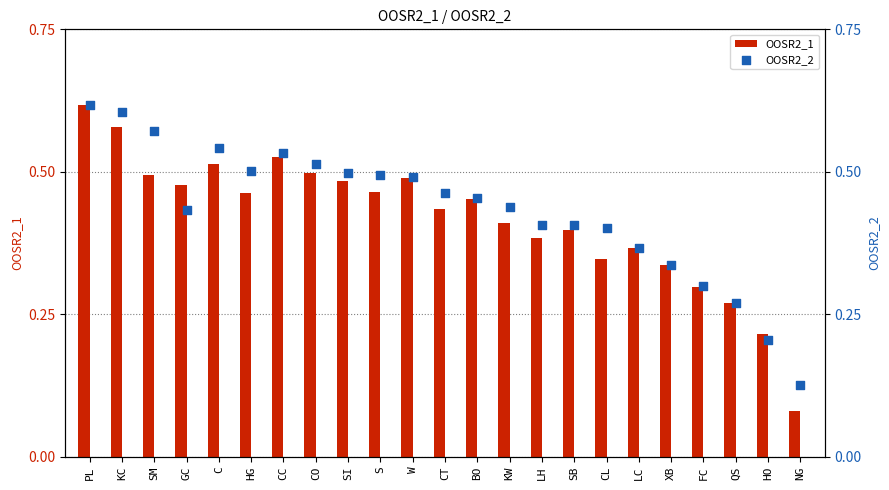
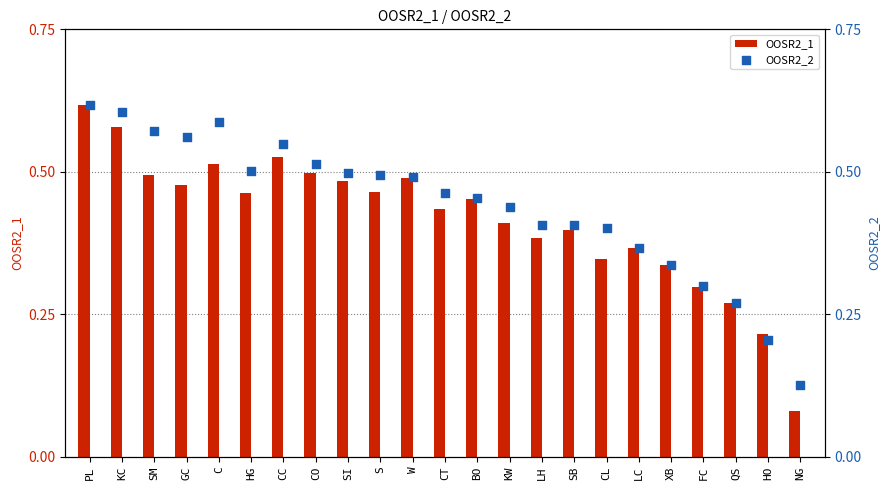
  {
    "OOSR2_1": {
      "PL": 0.62,
      "KC": 0.58,
      "SM": 0.49,
      "GC": 0.48,
      "C": 0.51,
      "HG": 0.46,
      "CC": 0.53,
      "CO": 0.50,
      "SI": 0.48,
      "S": 0.46,
      "W": 0.49,
      "CT": 0.43,
      "BO": 0.45,
      "KW": 0.41,
      "LH": 0.38,
      "SB": 0.40,
      "CL": 0.35,
      "LC": 0.37,
      "XB": 0.34,
      "FC": 0.30,
      "QS": 0.27,
      "HO": 0.22,
      "NG": 0.08
    },
    "OOSR2_2": {
-     "GC": 0.43,
-     "C": 0.54,
-     "CC": 0.53
+     "GC": 0.56,
+     "C": 0.59,
+     "CC": 0.55
    }
  }
